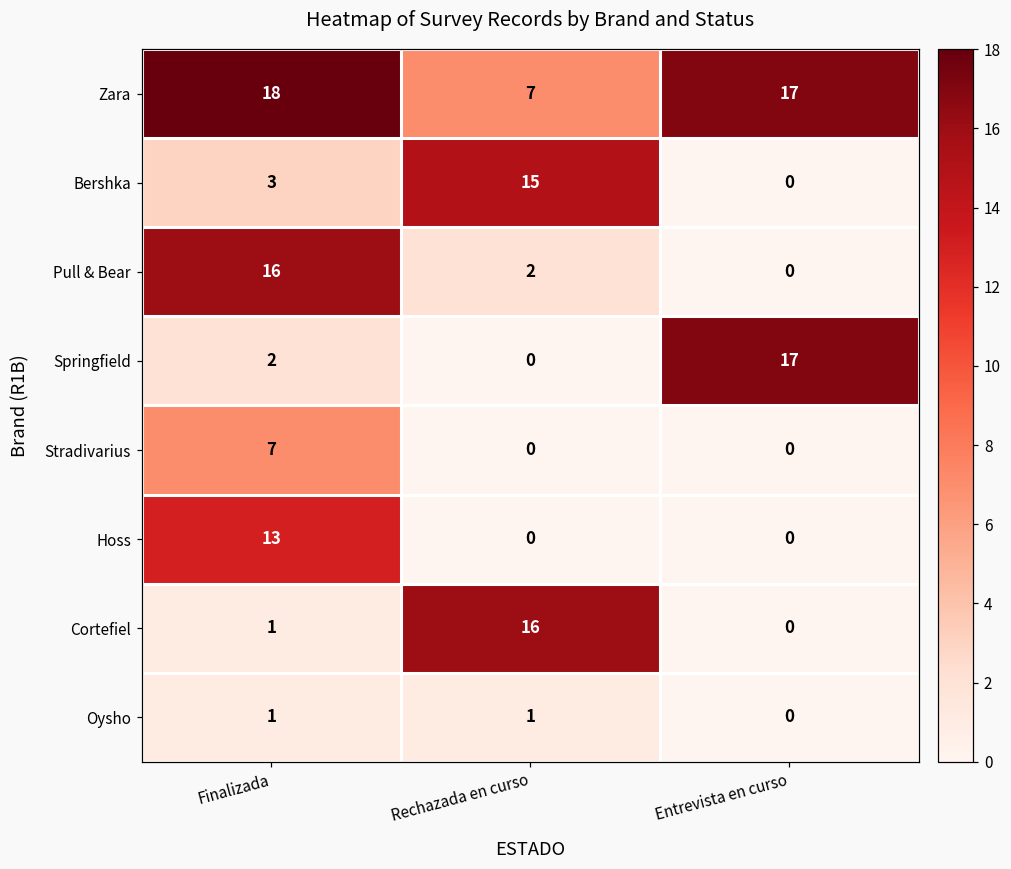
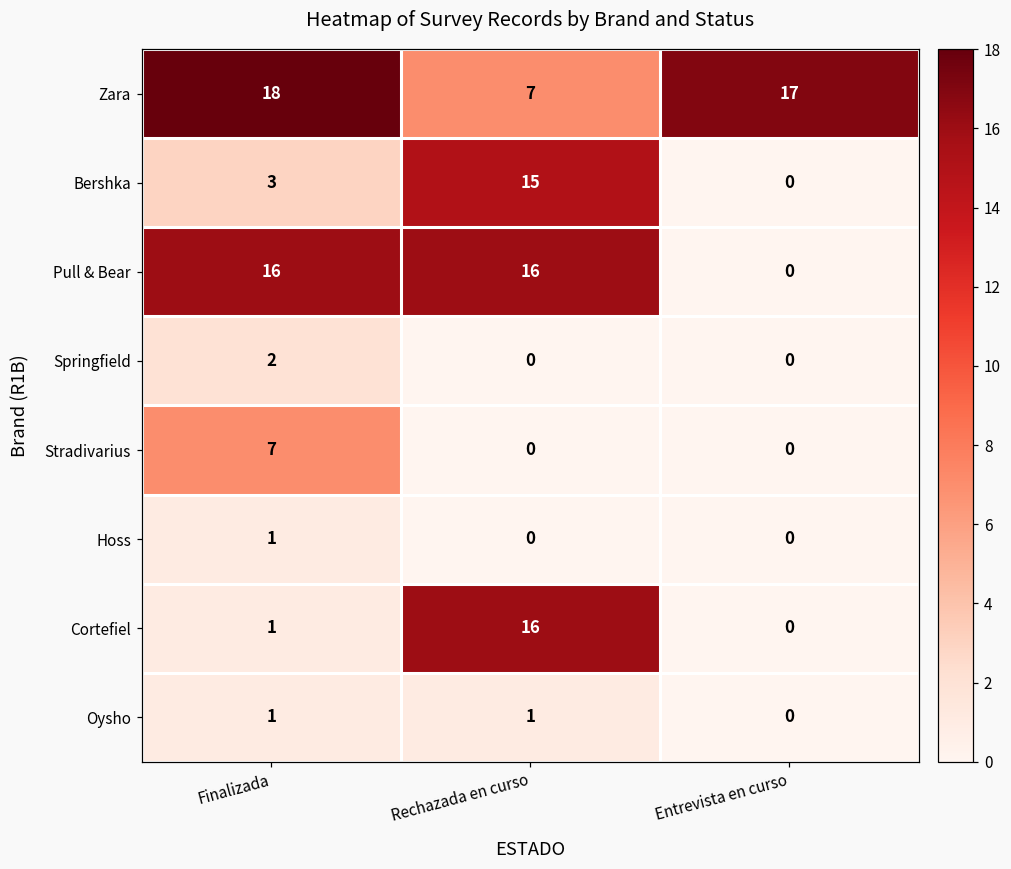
  {
    "Zara": {
      "Finalizada": 18,
      "Rechazada en curso": 7,
      "Entrevista en curso": 17
    },
    "Bershka": {
      "Finalizada": 3,
      "Rechazada en curso": 15,
      "Entrevista en curso": 0
    },
    "Pull & Bear": {
      "Finalizada": 16,
-     "Rechazada en curso": 2,
+     "Rechazada en curso": 16,
      "Entrevista en curso": 0
    },
    "Springfield": {
      "Finalizada": 2,
      "Rechazada en curso": 0,
-     "Entrevista en curso": 17
+     "Entrevista en curso": 0
    },
    "Stradivarius": {
      "Finalizada": 7,
      "Rechazada en curso": 0,
      "Entrevista en curso": 0
    },
    "Hoss": {
-     "Finalizada": 13,
+     "Finalizada": 1,
      "Rechazada en curso": 0,
      "Entrevista en curso": 0
    },
    "Cortefiel": {
      "Finalizada": 1,
      "Rechazada en curso": 16,
      "Entrevista en curso": 0
    },
    "Oysho": {
      "Finalizada": 1,
      "Rechazada en curso": 1,
      "Entrevista en curso": 0
    }
  }
